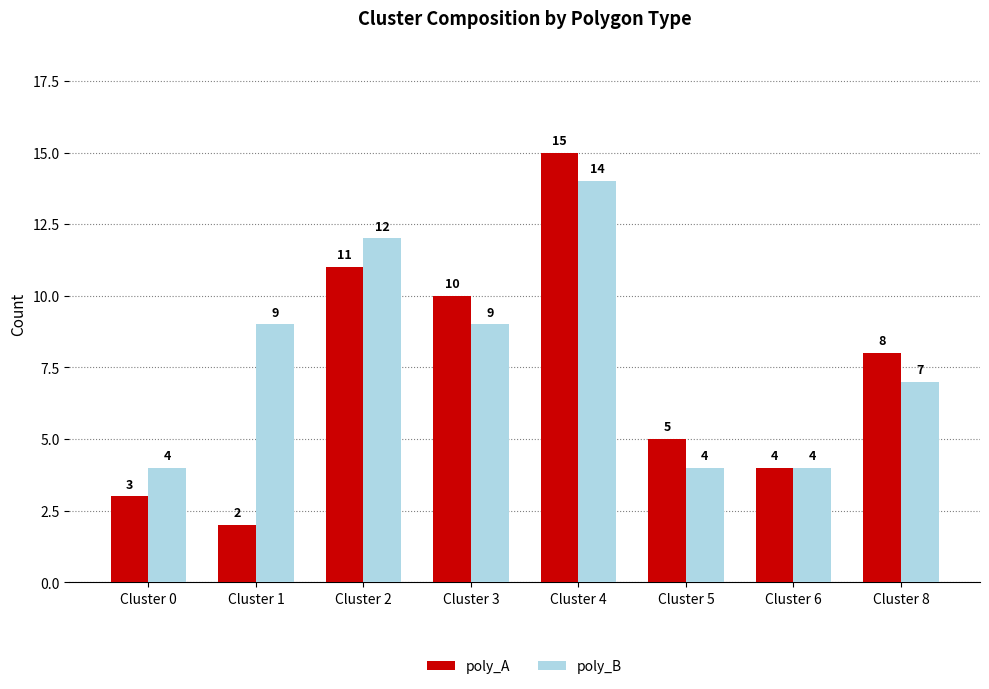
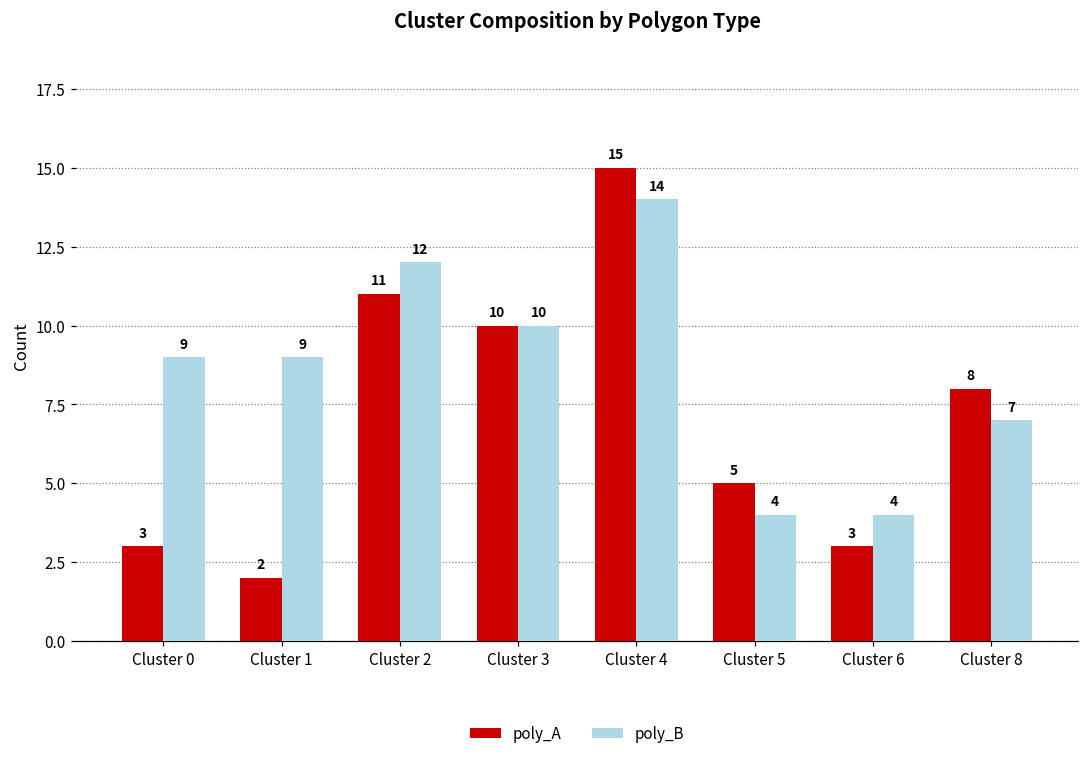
  {
    "poly_A": {
      "Cluster 0": 3,
      "Cluster 1": 2,
      "Cluster 2": 11,
      "Cluster 3": 10,
      "Cluster 4": 15,
      "Cluster 5": 5,
-     "Cluster 6": 4,
+     "Cluster 6": 3,
      "Cluster 8": 8
    },
    "poly_B": {
-     "Cluster 0": 4,
+     "Cluster 0": 9,
      "Cluster 1": 9,
      "Cluster 2": 12,
-     "Cluster 3": 9,
+     "Cluster 3": 10,
      "Cluster 4": 14,
      "Cluster 5": 4,
      "Cluster 6": 4,
      "Cluster 8": 7
    }
  }
